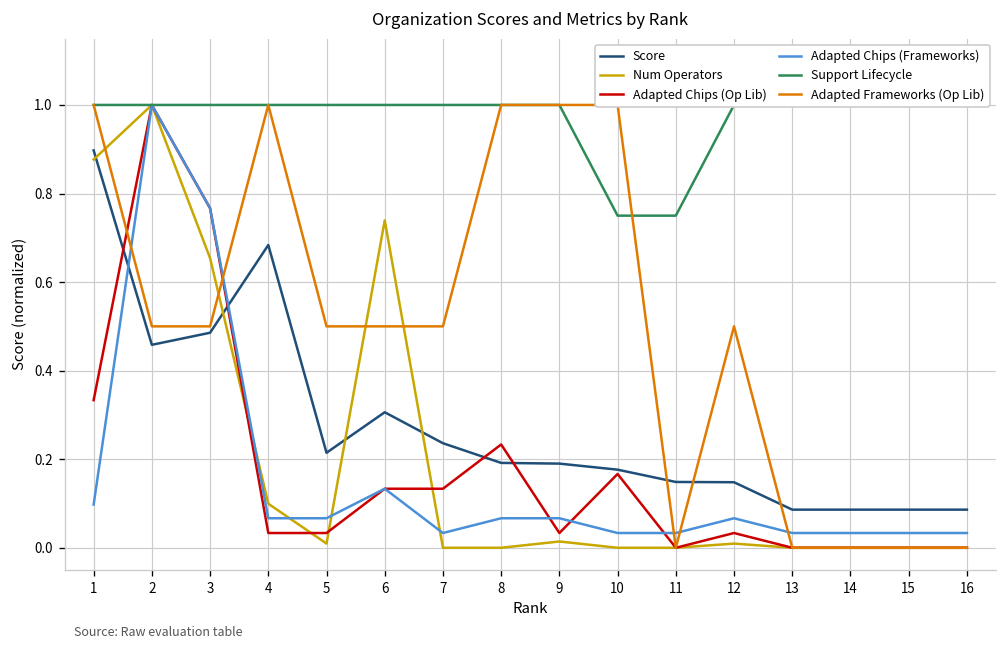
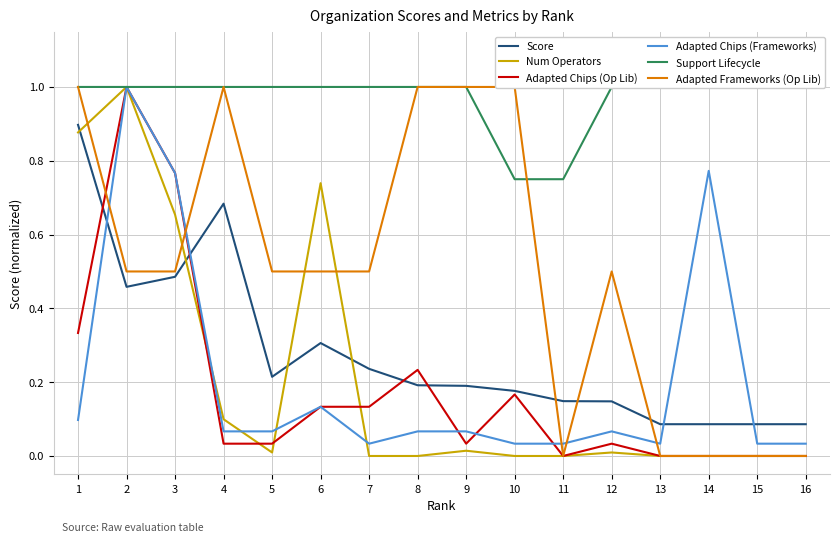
  {
    "Score": {
      "1": 0.90,
      "2": 0.46,
      "3": 0.49,
      "4": 0.68,
      "5": 0.21,
      "6": 0.31,
      "7": 0.24,
      "8": 0.19,
      "9": 0.19,
      "10": 0.18,
      "11": 0.15,
      "12": 0.15,
      "13": 0.09,
      "14": 0.09,
      "15": 0.09,
      "16": 0.09
    },
    "Adapted Chips (Op Lib)": {
      "1": 0.33,
      "4": 0.03,
      "5": 0.03,
      "7": 0.13,
      "8": 0.23,
      "9": 0.03,
      "10": 0.17,
      "12": 0.03
    },
    "Adapted Chips (Frameworks)": {
      "1": 0.10,
      "4": 0.07,
      "5": 0.07,
      "7": 0.03,
      "8": 0.07,
      "9": 0.07,
      "10": 0.03,
      "11": 0.03,
      "12": 0.07,
      "13": 0.03,
-     "14": 0.03,
+     "14": 0.77,
      "15": 0.03,
      "16": 0.03
    },
    "Support Lifecycle": {
      "3": 1.00,
      "5": 1.00,
      "6": 1.00,
      "7": 1.00,
      "10": 0.75,
      "11": 0.75
    }
  }
